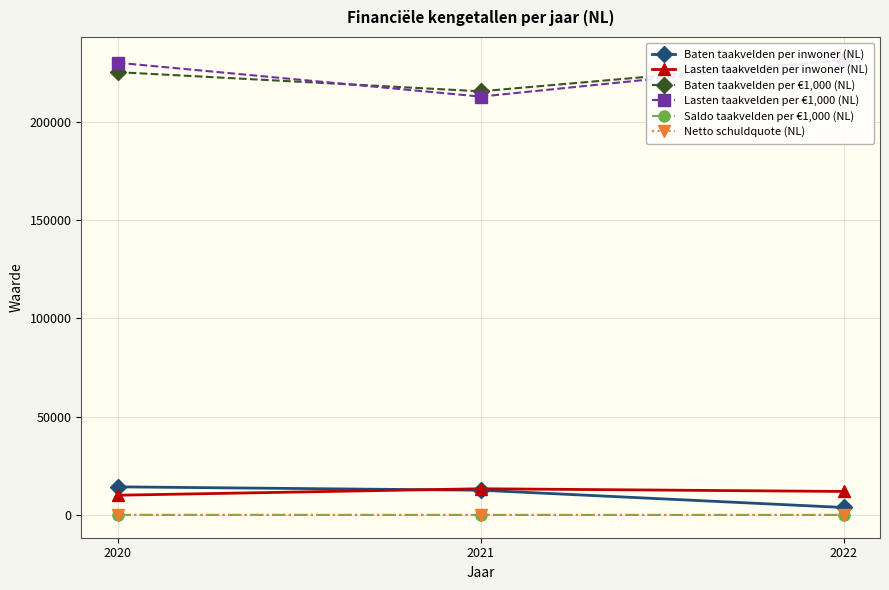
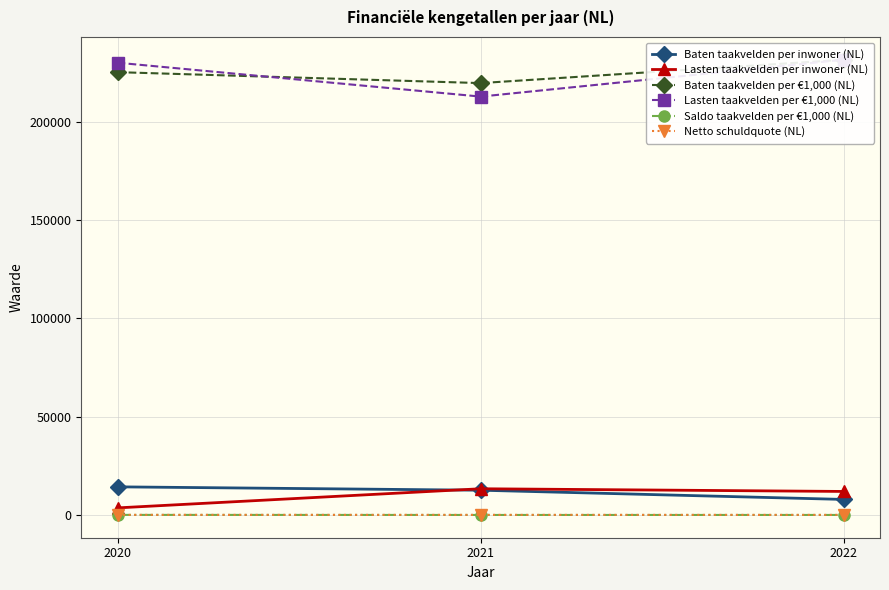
  {
    "Baten taakvelden per inwoner (NL)": {
      "2020": 14000,
-     "2022": 4000
+     "2022": 8000
    },
    "Lasten taakvelden per inwoner (NL)": {
-     "2020": 10000,
+     "2020": 4000,
      "2022": 12000
    },
    "Baten taakvelden per €1,000 (NL)": {
      "2020": 225000,
-     "2021": 215000
+     "2021": 220000
    },
    "Lasten taakvelden per €1,000 (NL)": {
      "2020": 230000,
      "2021": 213000
    },
    "Netto schuldquote (NL)": {
      "2020": 0,
      "2021": 0,
      "2022": 0
    }
  }
